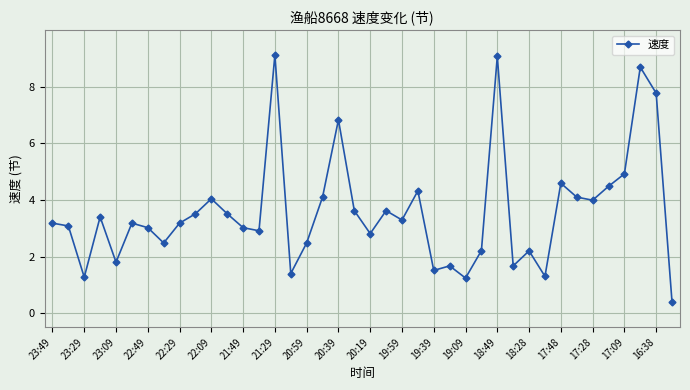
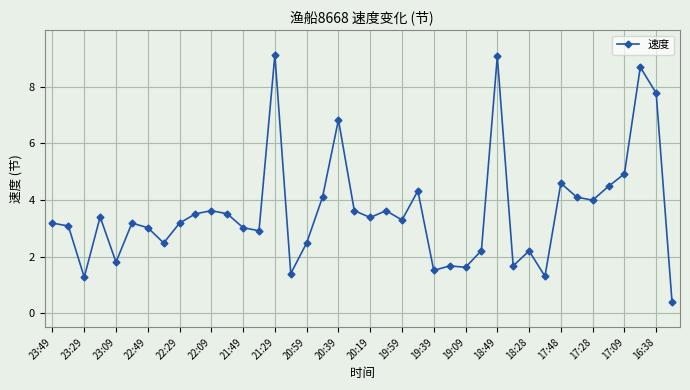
  {
    "23:49": 3.2,
    "23:29": 1.3,
    "23:09": 1.8,
    "22:49": 3.0,
    "22:29": 3.2,
-   "22:09": 4.0,
+   "22:09": 3.6,
    "21:49": 3.0,
    "21:29": 9.1,
    "20:59": 2.5,
    "20:39": 6.8,
-   "20:19": 2.8,
+   "20:19": 3.4,
    "19:59": 3.3,
    "19:39": 1.5,
-   "19:09": 1.2,
+   "19:09": 1.6,
    "18:49": 9.1,
    "18:28": 2.2,
    "17:48": 4.6,
    "17:28": 4.0,
    "17:09": 4.9,
    "16:38": 7.8
  }
